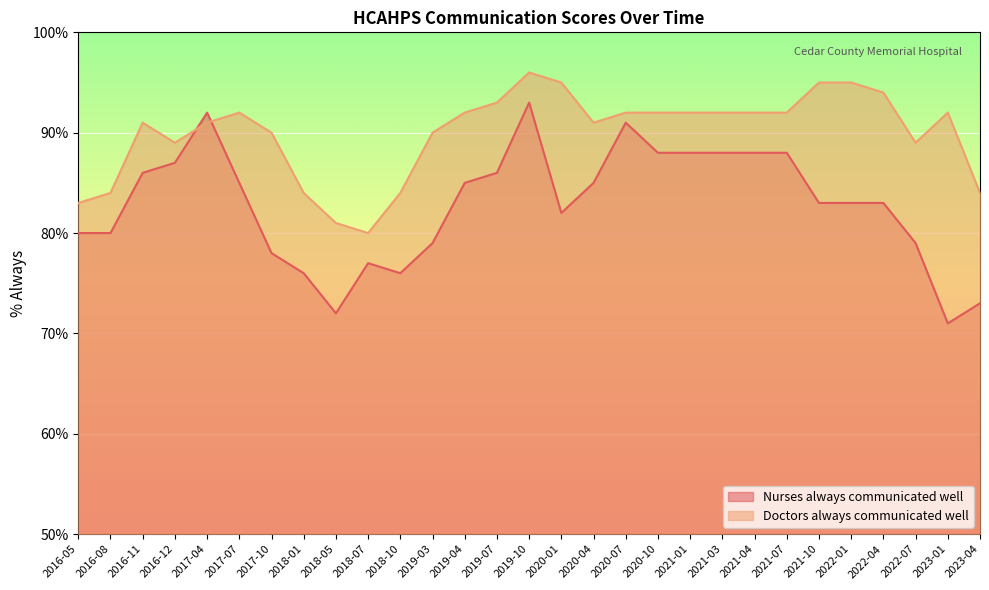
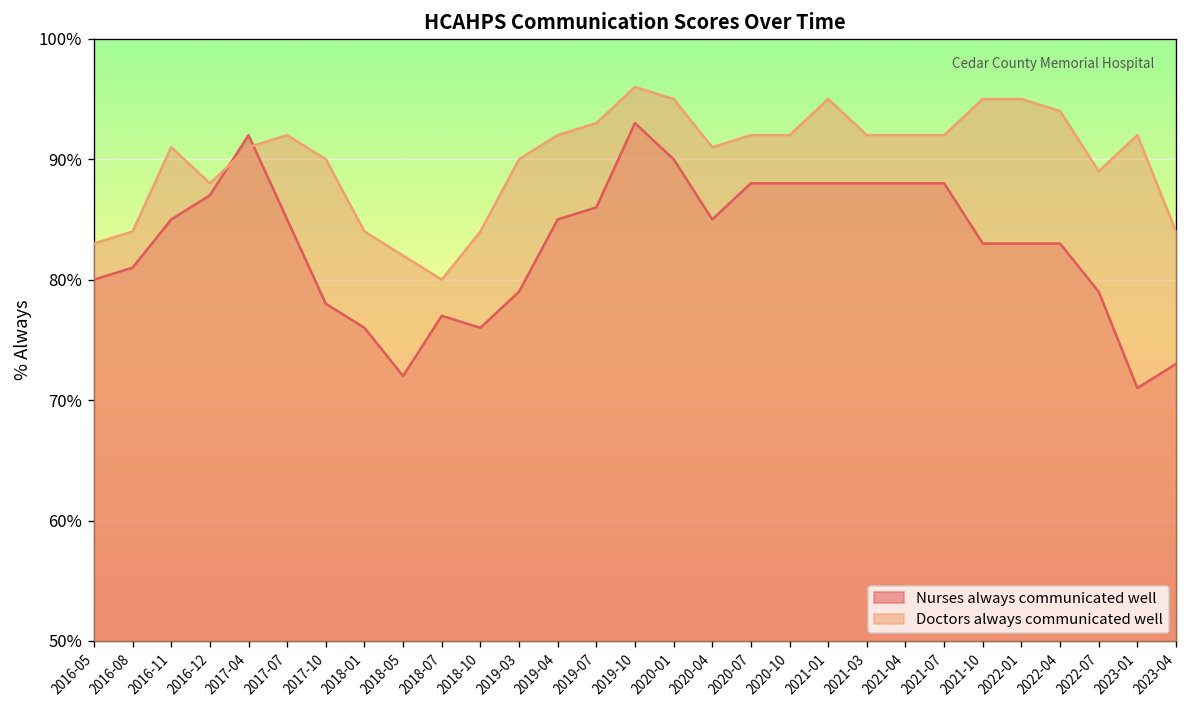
  {
    "Nurses always communicated well": {
      "2016-05": "80%",
-     "2016-08": "80%",
-     "2016-11": "86%",
+     "2016-08": "81%",
+     "2016-11": "85%",
      "2016-12": "87%",
      "2017-04": "92%",
      "2017-07": "85%",
      "2017-10": "78%",
      "2018-01": "76%",
      "2018-05": "72%",
      "2018-07": "77%",
      "2018-10": "76%",
      "2019-03": "79%",
      "2019-04": "85%",
      "2019-07": "86%",
      "2019-10": "93%",
-     "2020-01": "82%",
+     "2020-01": "90%",
      "2020-04": "85%",
-     "2020-07": "91%",
+     "2020-07": "88%",
      "2020-10": "88%",
      "2021-01": "88%",
      "2021-03": "88%",
      "2021-04": "88%",
      "2021-07": "88%",
      "2021-10": "83%",
      "2022-01": "83%",
      "2022-04": "83%",
      "2022-07": "79%",
      "2023-01": "71%",
      "2023-04": "73%"
    },
    "Doctors always communicated well": {
      "2016-05": "83%",
      "2016-08": "84%",
      "2016-11": "91%",
-     "2016-12": "89%",
+     "2016-12": "88%",
      "2017-04": "91%",
      "2017-07": "92%",
      "2017-10": "90%",
      "2018-01": "84%",
-     "2018-05": "81%",
+     "2018-05": "82%",
      "2018-07": "80%",
      "2018-10": "84%",
      "2019-03": "90%",
      "2019-04": "92%",
      "2019-07": "93%",
      "2019-10": "96%",
      "2020-01": "95%",
      "2020-04": "91%",
      "2020-07": "92%",
      "2020-10": "92%",
-     "2021-01": "92%",
+     "2021-01": "95%",
      "2021-03": "92%",
      "2021-04": "92%",
      "2021-07": "92%",
      "2021-10": "95%",
      "2022-01": "95%",
      "2022-04": "94%",
      "2022-07": "89%",
      "2023-01": "92%",
      "2023-04": "84%"
    }
  }
